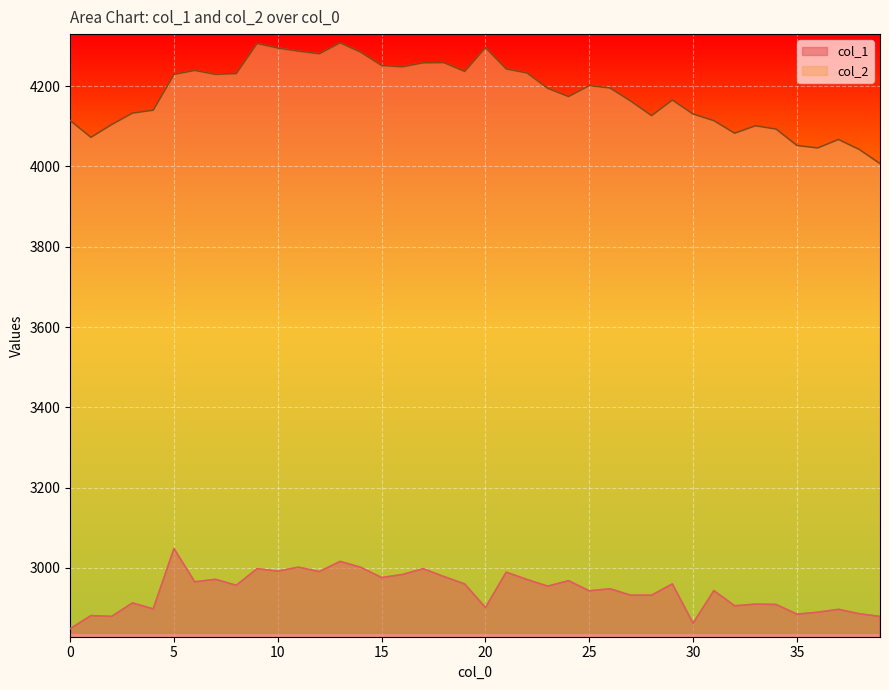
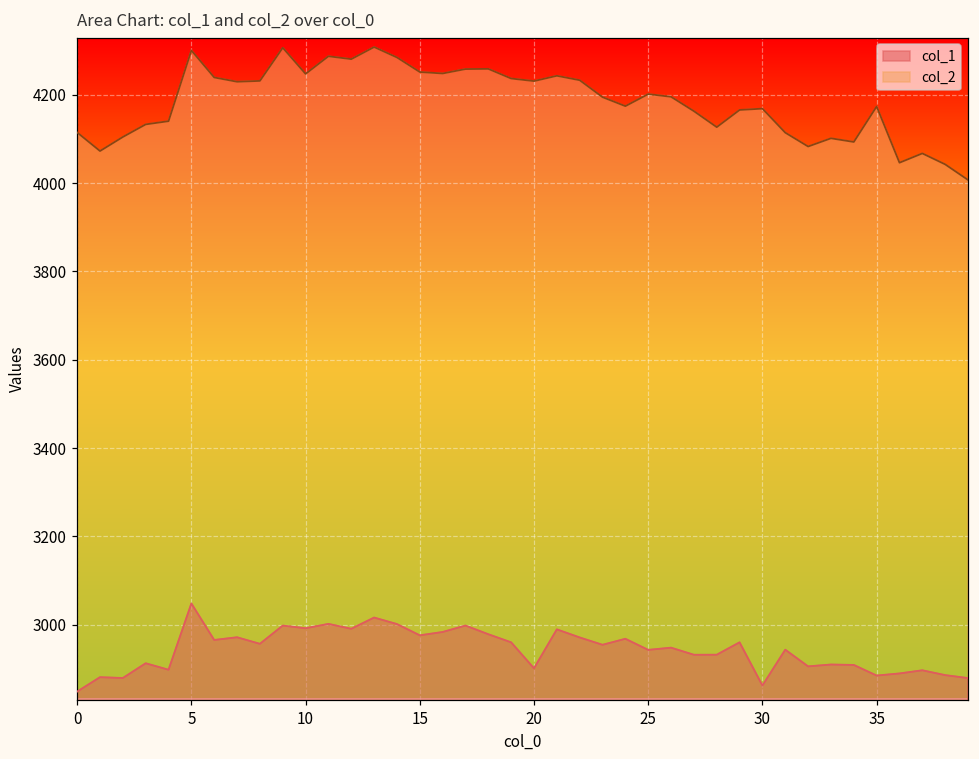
  {
    "col_1": {
      "0": 2850,
      "5": 3050,
      "10": 2990,
      "15": 2980,
      "20": 2900,
      "25": 2940,
      "30": 2860,
      "35": 2890
    },
    "col_2": {
      "0": 4110,
-     "5": 4230,
-     "10": 4290,
+     "5": 4300,
+     "10": 4250,
      "15": 4250,
-     "20": 4300,
+     "20": 4230,
      "25": 4200,
-     "30": 4130,
-     "35": 4050
+     "30": 4170,
+     "35": 4170
    }
  }
